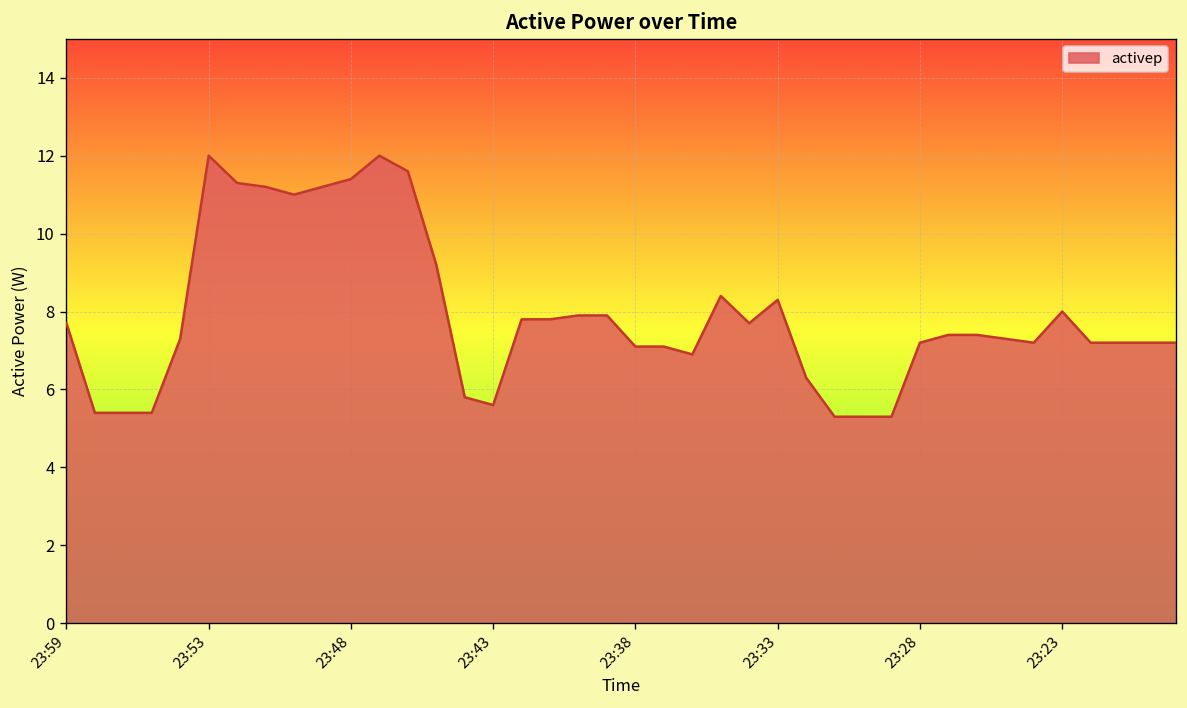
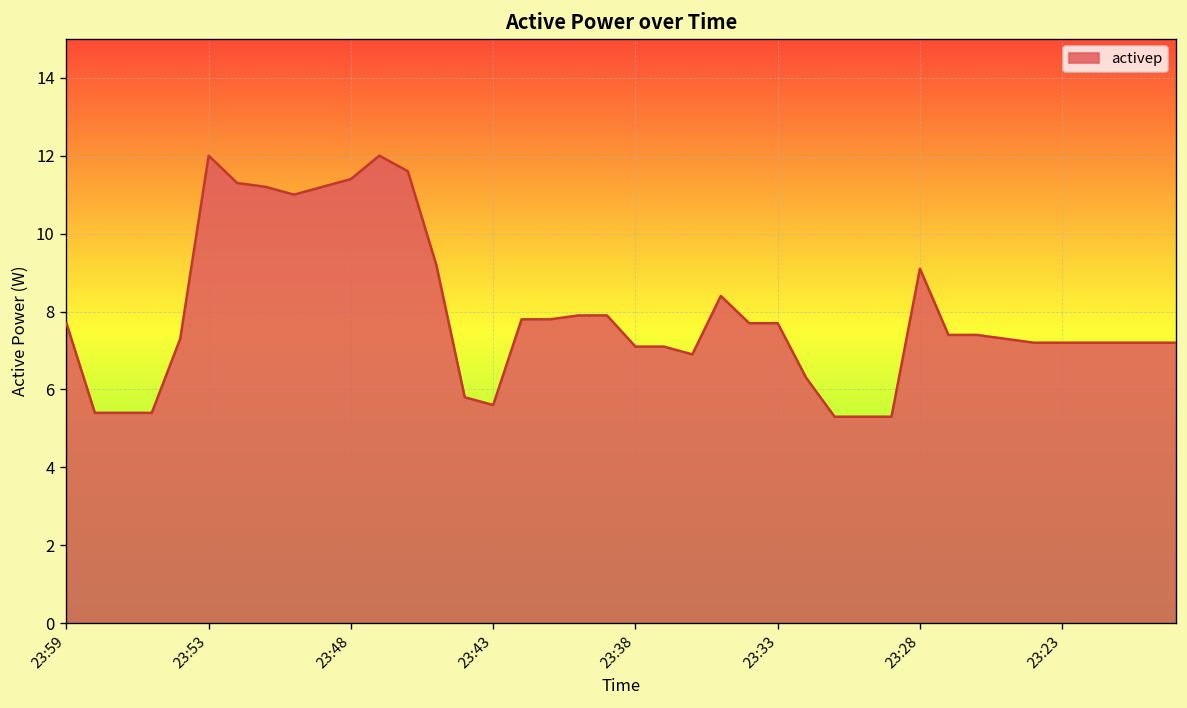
  {
    "23:59": 7.7,
    "23:53": 12.0,
    "23:48": 11.4,
    "23:43": 5.6,
    "23:38": 7.1,
-   "23:33": 8.3,
-   "23:28": 7.2,
-   "23:23": 8.0
+   "23:33": 7.7,
+   "23:28": 9.1,
+   "23:23": 7.2
  }
